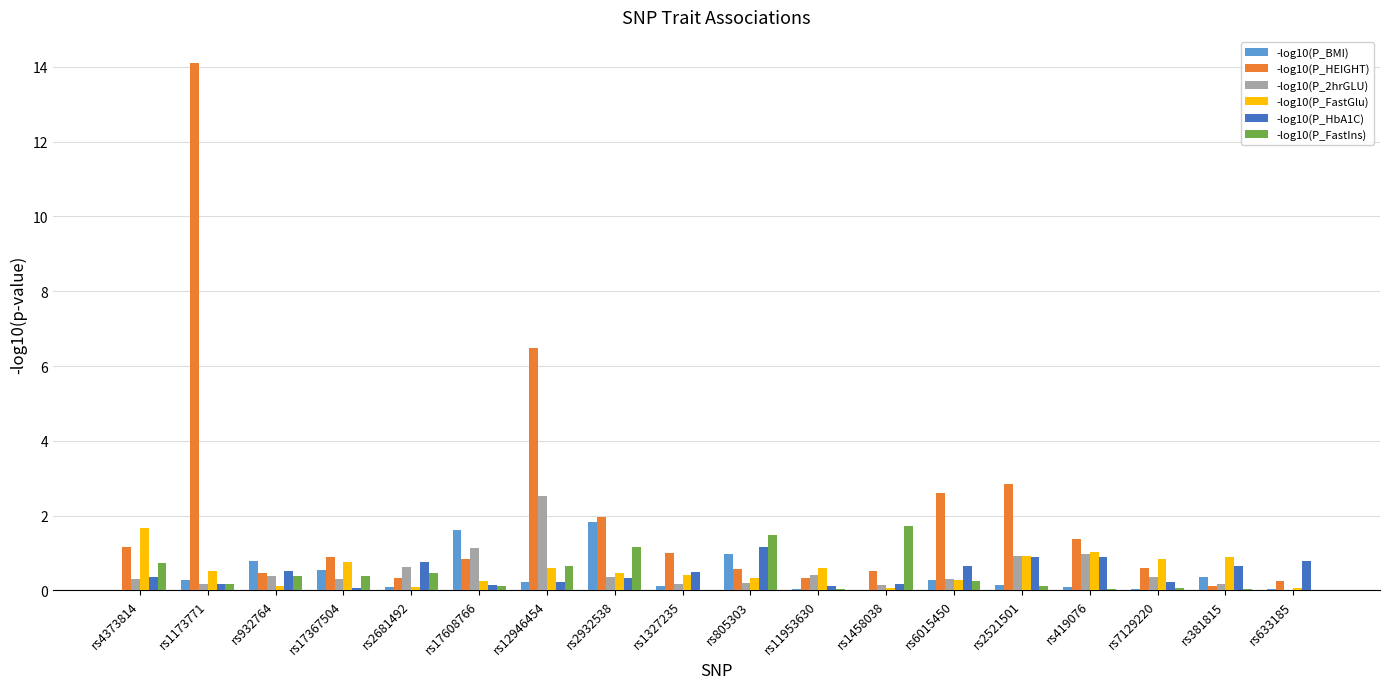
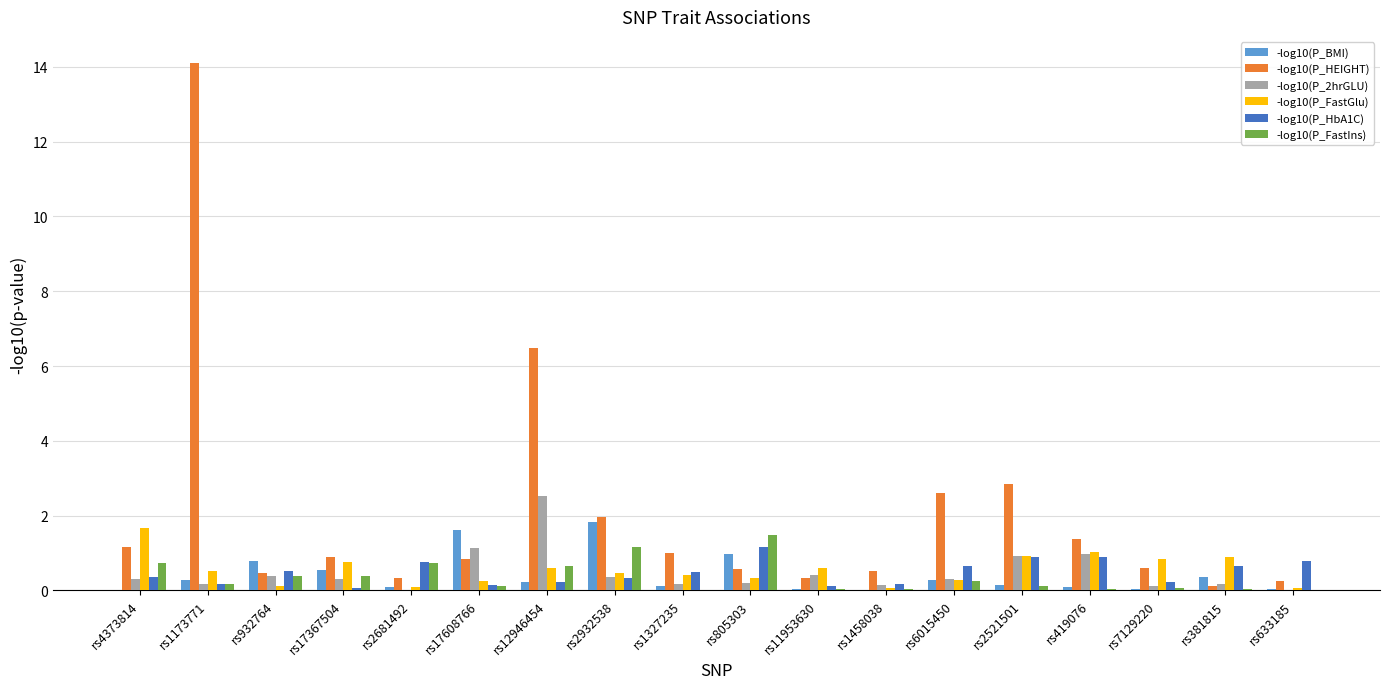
  {
    "-log10(P_HEIGHT)": {
      "rs4373814": 1.2,
      "rs1173771": 14.1,
      "rs932764": 0.5,
      "rs17367504": 0.9,
      "rs2681492": 0.3,
      "rs17608766": 0.8,
      "rs12946454": 6.5,
      "rs2932538": 2.0,
      "rs1327235": 1.0,
      "rs805303": 0.6,
      "rs11953630": 0.3,
      "rs1458038": 0.5,
      "rs6015450": 2.6,
      "rs2521501": 2.9,
      "rs419076": 1.4,
      "rs7129220": 0.6,
      "rs381815": 0.1,
      "rs633185": 0.2
    },
    "-log10(P_2hrGLU)": {
      "rs4373814": 0.3,
      "rs1173771": 0.2,
      "rs932764": 0.4,
      "rs17367504": 0.3,
-     "rs2681492": 0.6,
+     "rs2681492": 0.0,
      "rs17608766": 1.1,
      "rs12946454": 2.5,
      "rs2932538": 0.4,
      "rs1327235": 0.2,
      "rs805303": 0.2,
      "rs11953630": 0.4,
      "rs1458038": 0.1,
      "rs6015450": 0.3,
      "rs2521501": 0.9,
      "rs419076": 1.0,
-     "rs7129220": 0.4,
+     "rs7129220": 0.1,
      "rs381815": 0.2
    },
    "-log10(P_FastGlu)": {
      "rs4373814": 1.7,
      "rs1173771": 0.5,
      "rs932764": 0.1,
      "rs17367504": 0.8,
      "rs2681492": 0.1,
      "rs17608766": 0.2,
      "rs12946454": 0.6,
      "rs2932538": 0.5,
      "rs1327235": 0.4,
      "rs805303": 0.3,
      "rs11953630": 0.6,
      "rs6015450": 0.3,
      "rs2521501": 0.9,
      "rs419076": 1.0,
      "rs7129220": 0.8,
      "rs381815": 0.9
    },
    "-log10(P_FastIns)": {
      "rs4373814": 0.7,
      "rs1173771": 0.2,
      "rs932764": 0.4,
      "rs17367504": 0.4,
-     "rs2681492": 0.5,
+     "rs2681492": 0.7,
      "rs17608766": 0.1,
      "rs12946454": 0.6,
      "rs2932538": 1.2,
      "rs805303": 1.5,
-     "rs1458038": 1.7,
+     "rs1458038": 0.0,
      "rs6015450": 0.3,
      "rs2521501": 0.1,
      "rs7129220": 0.1
    }
  }
